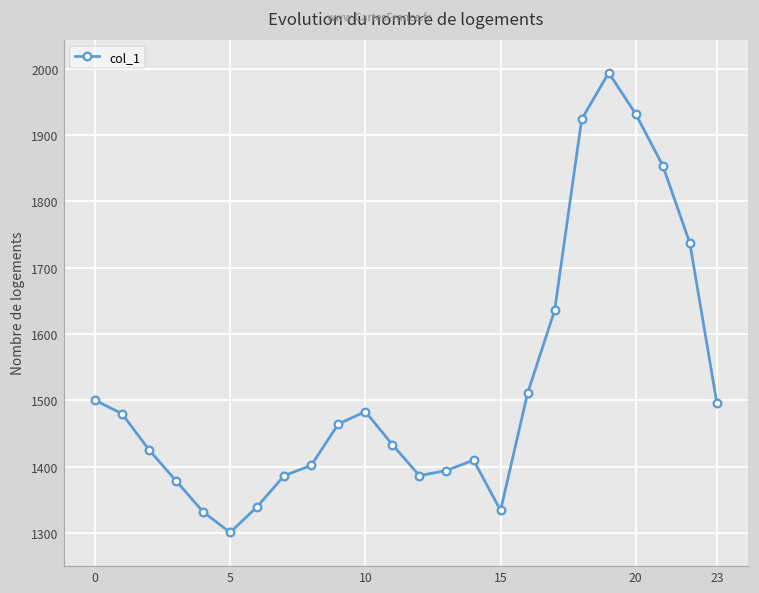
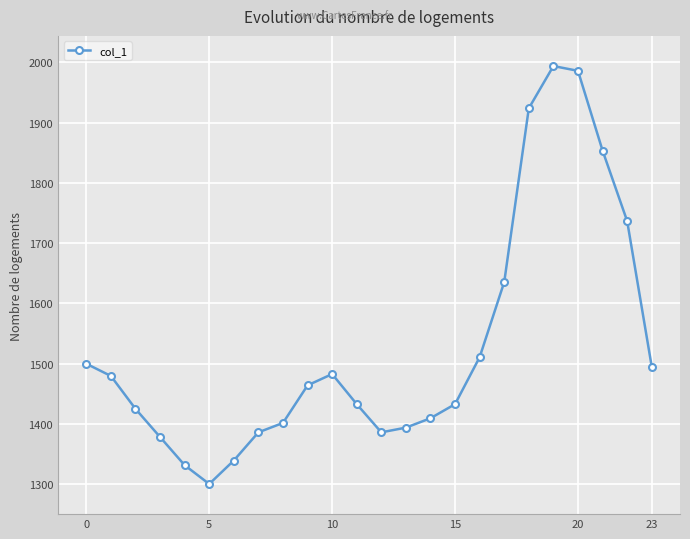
  {
    "0": 1500,
    "5": 1300,
    "10": 1480,
-   "15": 1330,
-   "20": 1930,
+   "15": 1430,
+   "20": 1990,
    "23": 1500
  }
